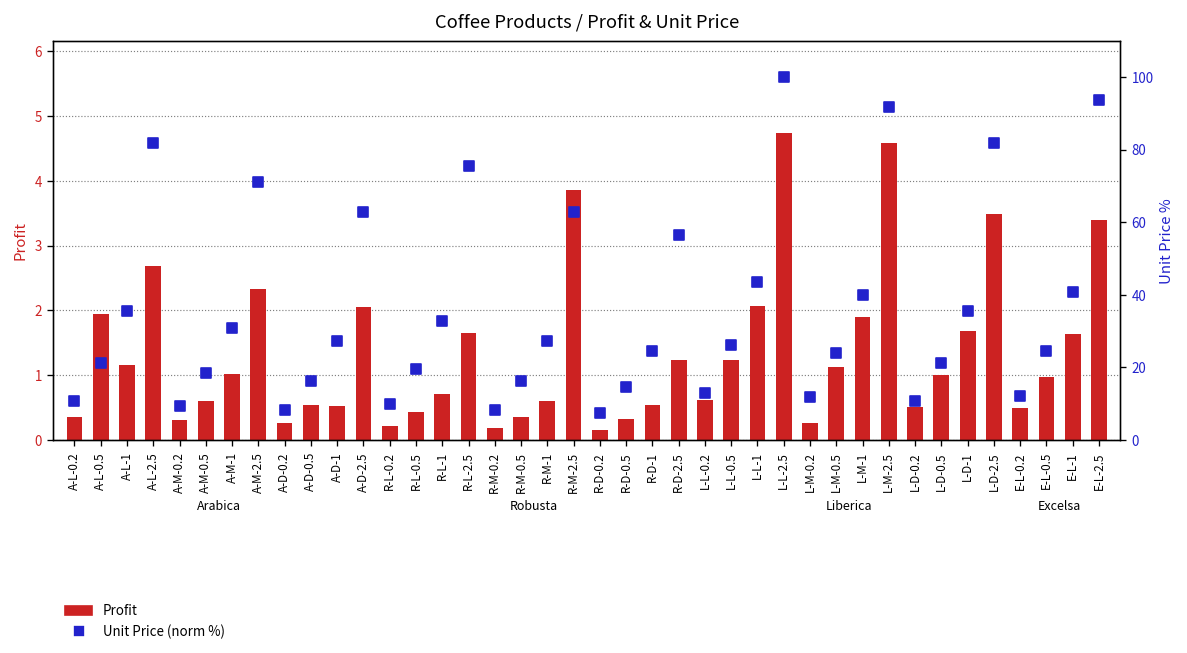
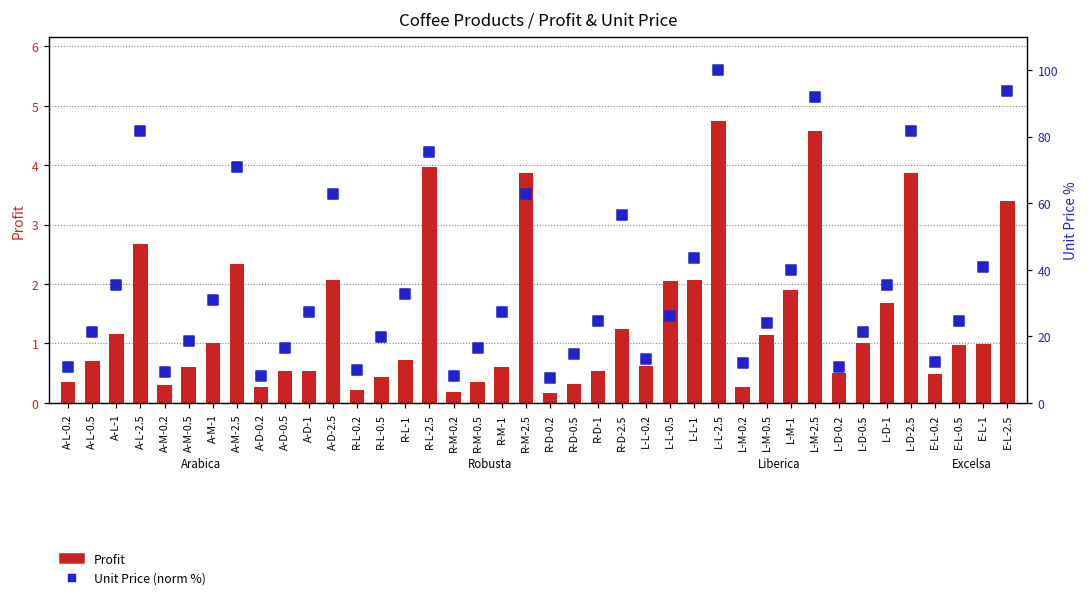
  {
    "Profit": {
      "A-L-0.2": 0.3,
-     "A-L-0.5": 1.9,
+     "A-L-0.5": 0.7,
      "A-L-1": 1.2,
      "A-L-2.5": 2.7,
      "A-M-0.2": 0.3,
      "A-M-0.5": 0.6,
      "A-M-1": 1.0,
      "A-M-2.5": 2.3,
      "A-D-0.2": 0.3,
      "A-D-0.5": 0.5,
      "A-D-1": 0.5,
      "A-D-2.5": 2.1,
      "R-L-0.2": 0.2,
      "R-L-0.5": 0.4,
      "R-L-1": 0.7,
-     "R-L-2.5": 1.6,
+     "R-L-2.5": 4.0,
      "R-M-0.2": 0.2,
      "R-M-0.5": 0.4,
      "R-M-1": 0.6,
      "R-M-2.5": 3.9,
      "R-D-0.2": 0.2,
      "R-D-0.5": 0.3,
      "R-D-1": 0.5,
      "R-D-2.5": 1.2,
      "L-L-0.2": 0.6,
-     "L-L-0.5": 1.2,
+     "L-L-0.5": 2.1,
      "L-L-1": 2.1,
      "L-L-2.5": 4.7,
      "L-M-0.2": 0.3,
      "L-M-0.5": 1.1,
      "L-M-1": 1.9,
      "L-M-2.5": 4.6,
      "L-D-0.2": 0.5,
      "L-D-0.5": 1.0,
      "L-D-1": 1.7,
-     "L-D-2.5": 3.5,
+     "L-D-2.5": 3.9,
      "E-L-0.2": 0.5,
      "E-L-0.5": 1.0,
-     "E-L-1": 1.6,
+     "E-L-1": 1.0,
      "E-L-2.5": 3.4
    }
  }
